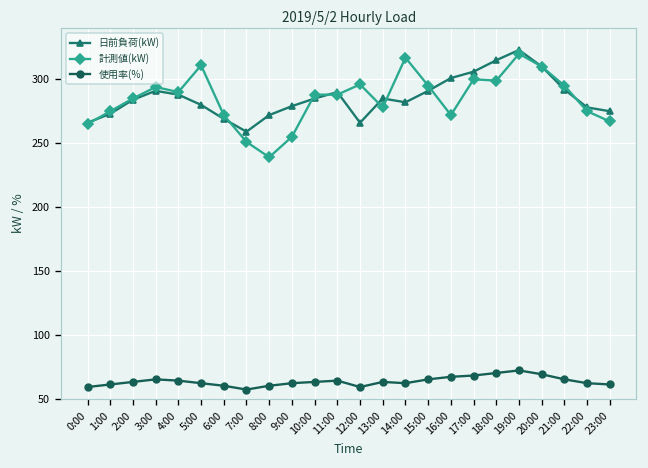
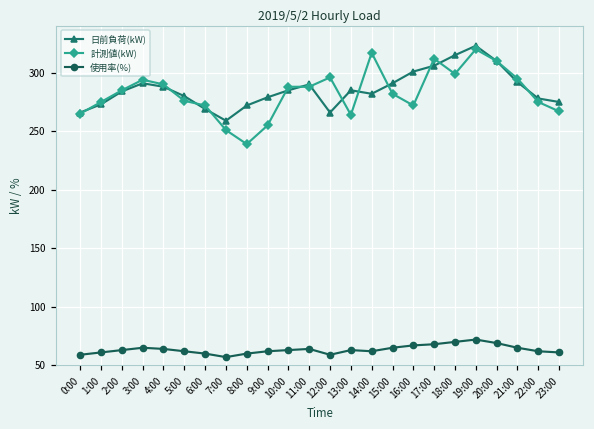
  {
    "計測値(kW)": {
      "3:00": 294,
-     "5:00": 311,
+     "5:00": 276,
      "6:00": 272,
      "7:00": 251,
      "8:00": 239,
      "9:00": 255,
      "10:00": 288,
      "12:00": 296,
-     "13:00": 278,
+     "13:00": 264,
      "14:00": 317,
-     "15:00": 295,
+     "15:00": 282,
      "16:00": 272,
-     "17:00": 300,
+     "17:00": 312,
      "18:00": 299,
      "19:00": 320,
      "21:00": 295,
      "22:00": 275,
      "23:00": 267
    }
  }
